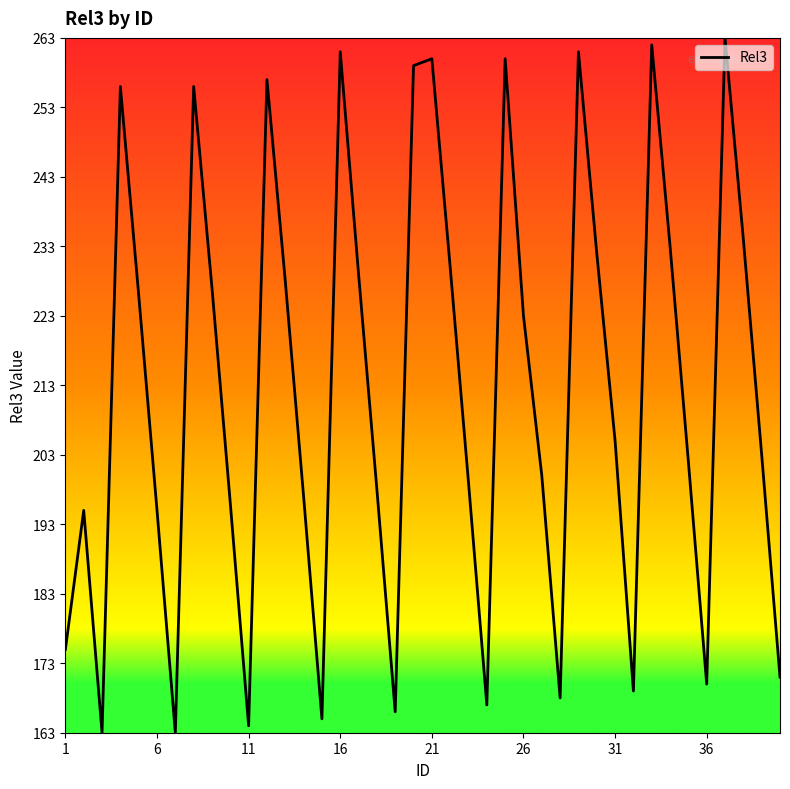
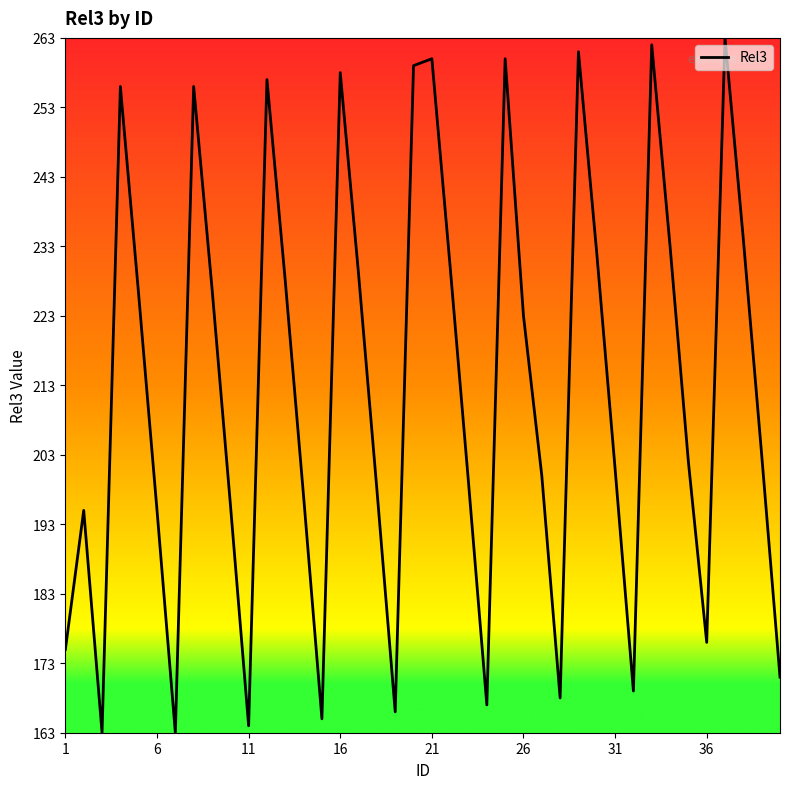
  {
    "1": 175,
    "6": 195,
    "11": 164,
-   "16": 261,
+   "16": 258,
    "21": 260,
    "26": 223,
-   "31": 205,
-   "36": 170
+   "31": 201,
+   "36": 176
  }
